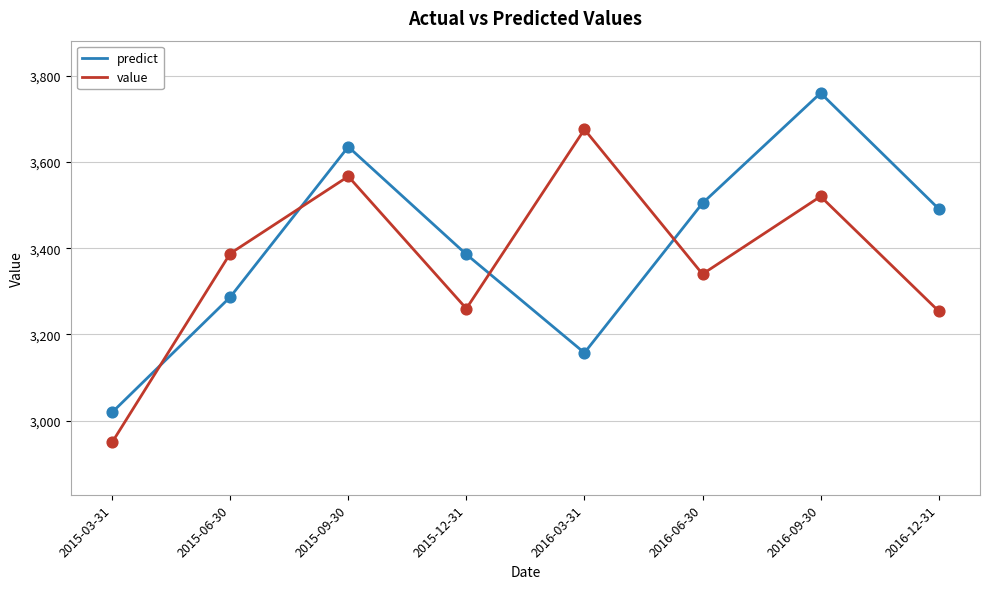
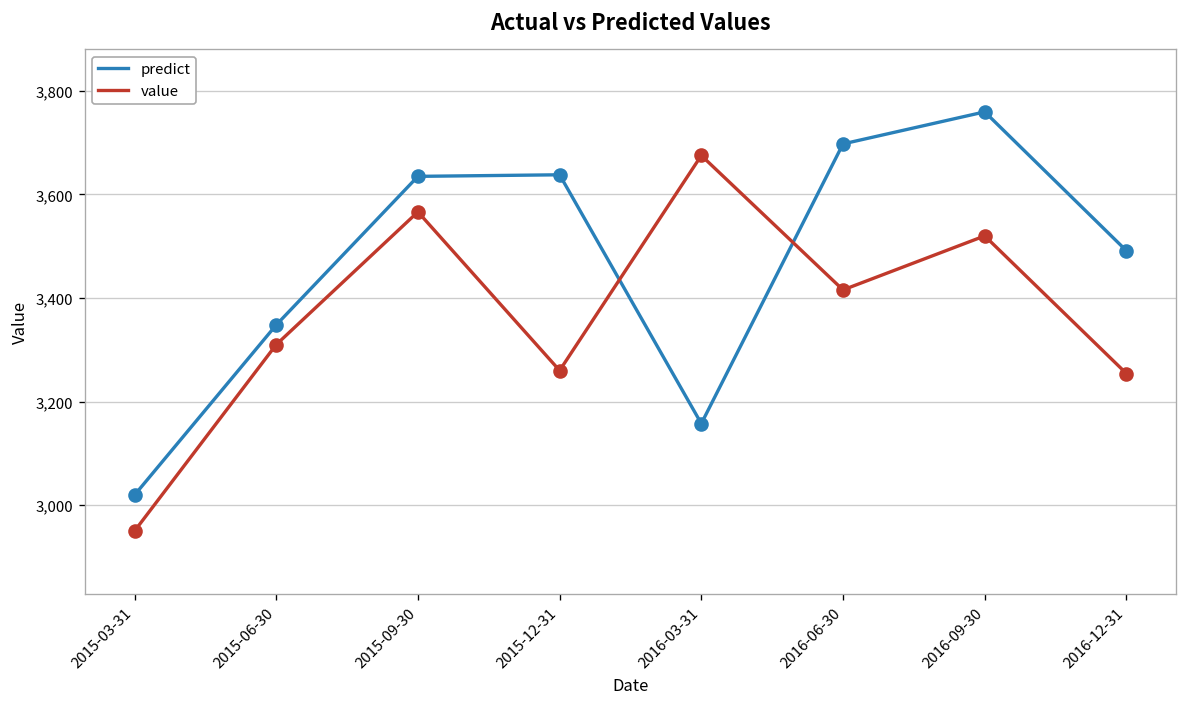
  {
    "predict": {
      "2015-03-31": "3,020",
-     "2015-06-30": "3,290",
+     "2015-06-30": "3,350",
      "2015-09-30": "3,640",
-     "2015-12-31": "3,390",
+     "2015-12-31": "3,640",
      "2016-03-31": "3,160",
-     "2016-06-30": "3,500",
+     "2016-06-30": "3,700",
      "2016-09-30": "3,760",
      "2016-12-31": "3,490"
    },
    "value": {
      "2015-03-31": "2,950",
-     "2015-06-30": "3,390",
+     "2015-06-30": "3,310",
      "2015-09-30": "3,570",
      "2015-12-31": "3,260",
      "2016-03-31": "3,680",
-     "2016-06-30": "3,340",
+     "2016-06-30": "3,420",
      "2016-09-30": "3,520",
      "2016-12-31": "3,250"
    }
  }
